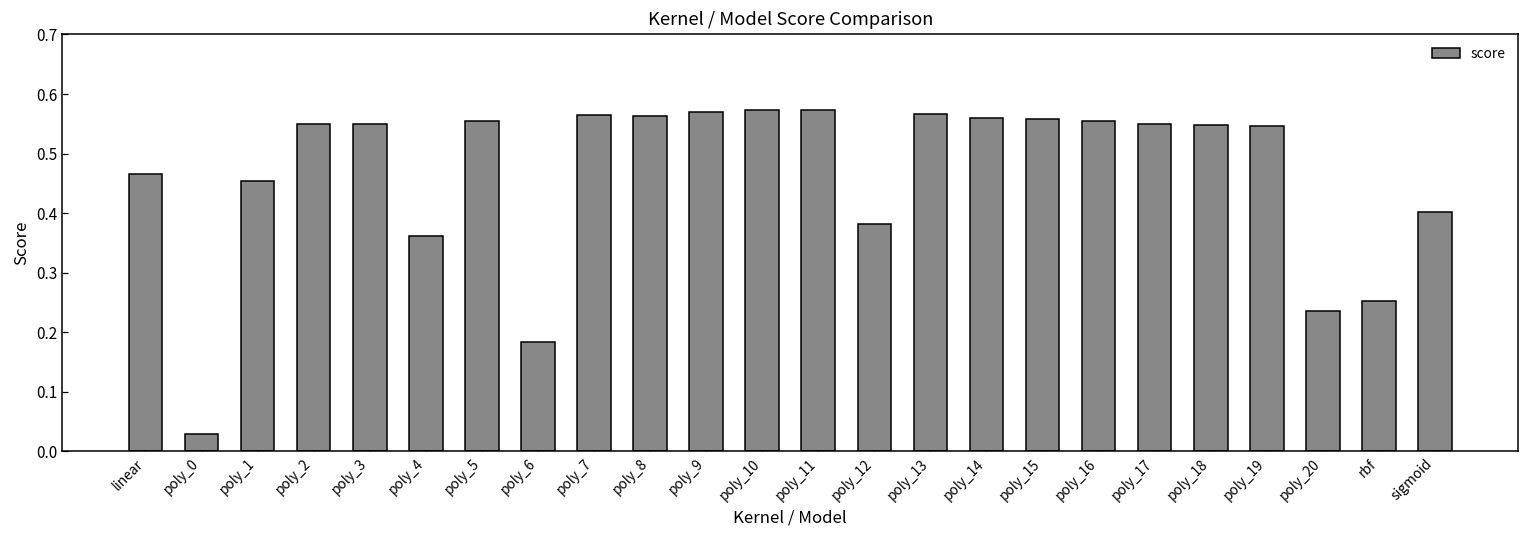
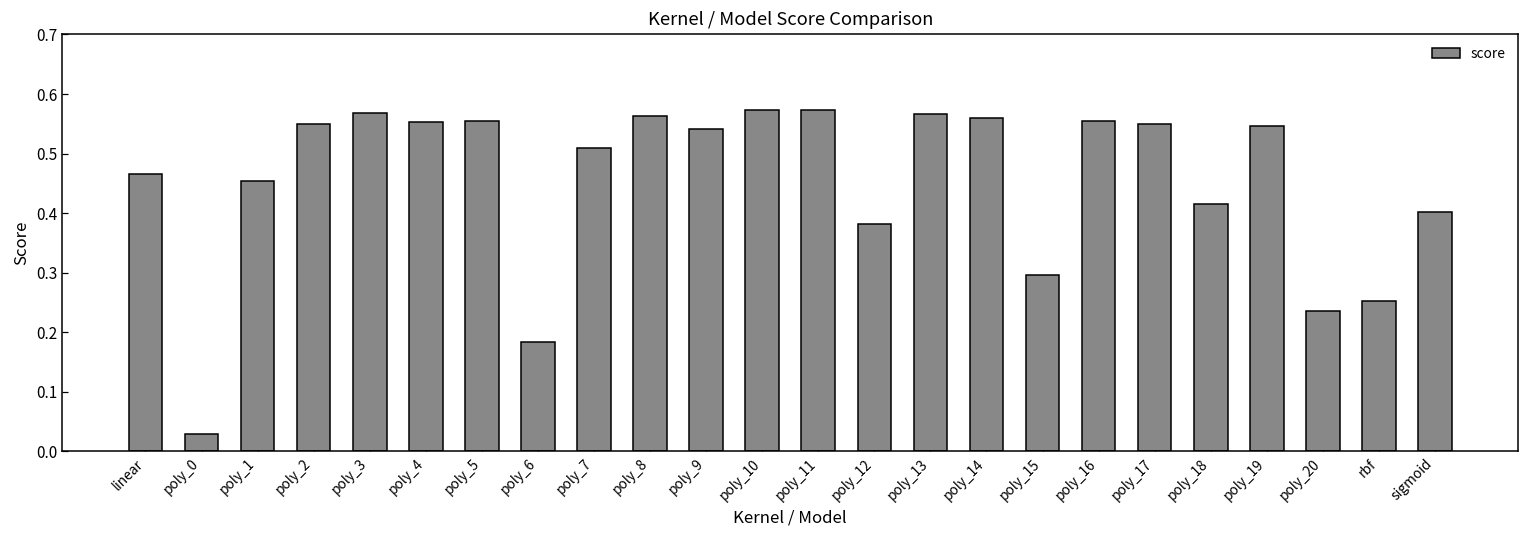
  {
    "linear": 0.47,
    "poly_0": 0.03,
    "poly_1": 0.45,
    "poly_2": 0.55,
-   "poly_3": 0.55,
-   "poly_4": 0.36,
+   "poly_3": 0.57,
+   "poly_4": 0.55,
    "poly_5": 0.55,
    "poly_6": 0.18,
-   "poly_7": 0.56,
+   "poly_7": 0.51,
    "poly_8": 0.56,
-   "poly_9": 0.57,
+   "poly_9": 0.54,
    "poly_10": 0.57,
    "poly_11": 0.57,
    "poly_12": 0.38,
    "poly_13": 0.57,
    "poly_14": 0.56,
-   "poly_15": 0.56,
+   "poly_15": 0.30,
    "poly_16": 0.56,
    "poly_17": 0.55,
-   "poly_18": 0.55,
+   "poly_18": 0.42,
    "poly_19": 0.55,
    "poly_20": 0.24,
    "rbf": 0.25,
    "sigmoid": 0.40
  }
